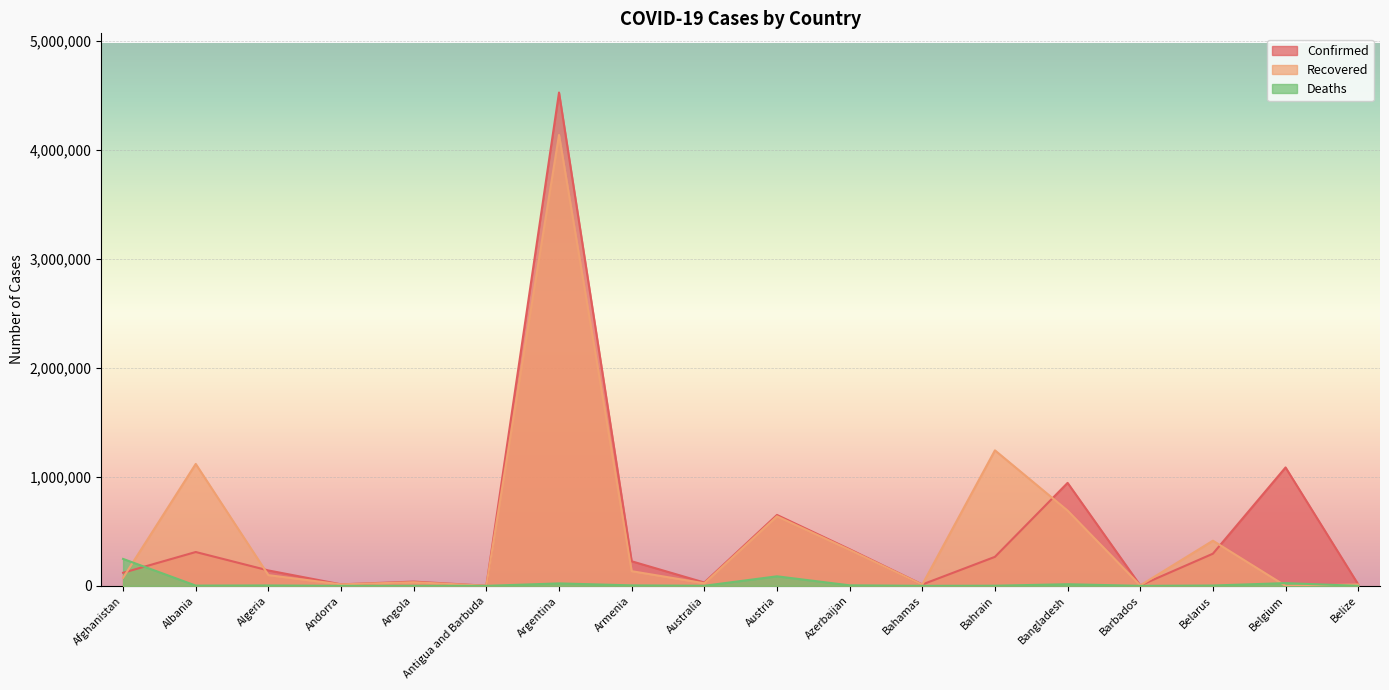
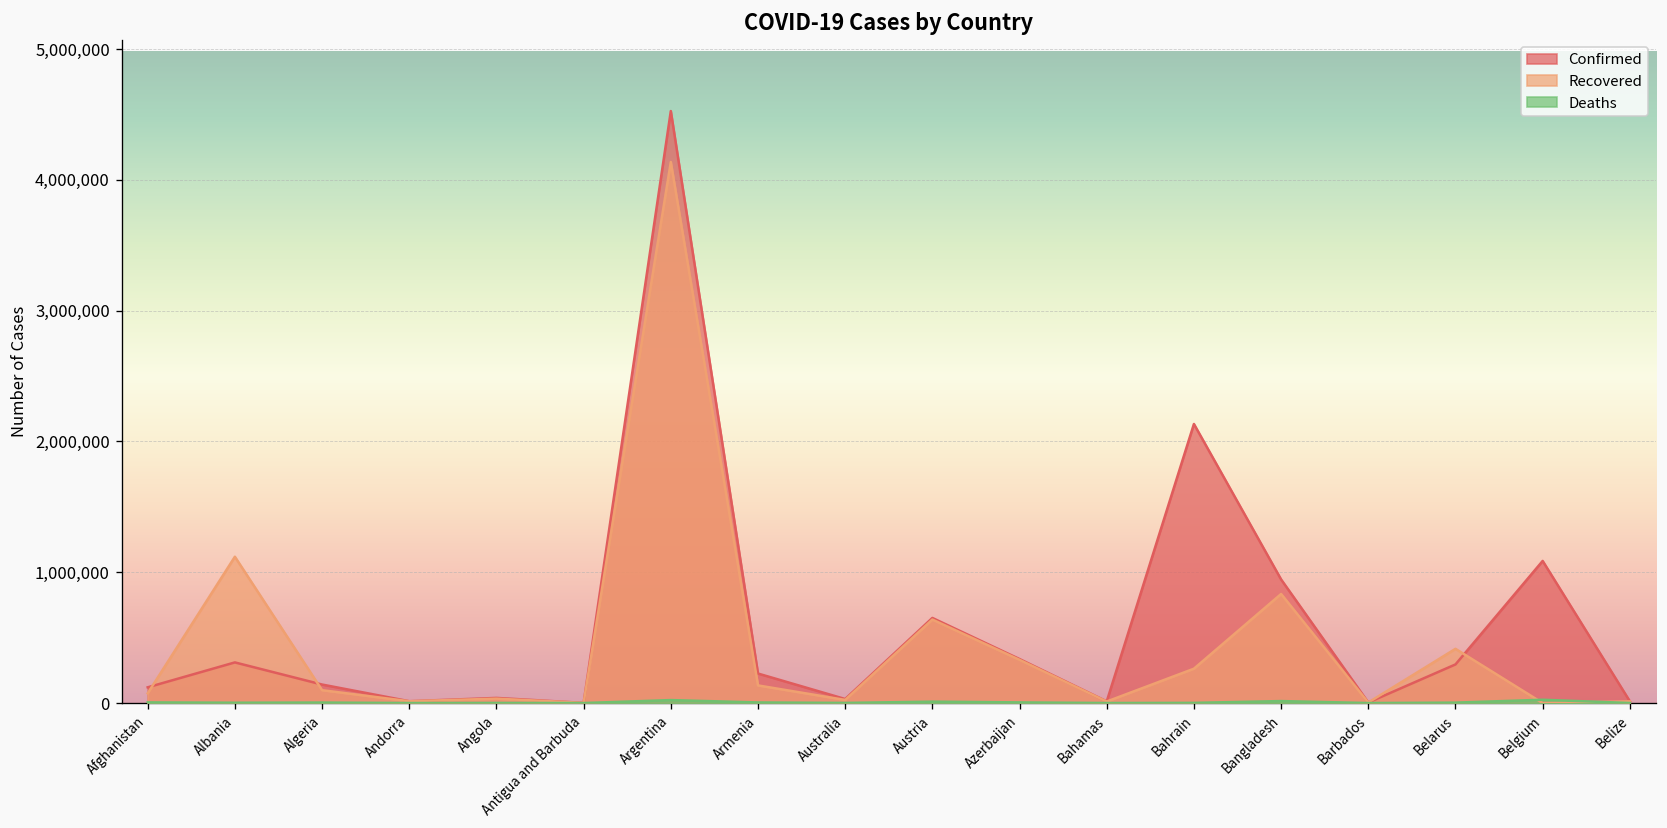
  {
    "Confirmed": {
      "Afghanistan": "120,000",
      "Albania": "310,000",
      "Algeria": "140,000",
      "Argentina": "4,530,000",
      "Armenia": "230,000",
-     "Bahrain": "270,000",
+     "Bahrain": "2,130,000",
      "Bangladesh": "940,000",
      "Belarus": "300,000",
      "Belgium": "1,090,000"
    },
    "Recovered": {
      "Afghanistan": "70,000",
      "Albania": "1,120,000",
      "Algeria": "100,000",
      "Argentina": "4,140,000",
      "Armenia": "130,000",
-     "Bahrain": "1,240,000",
-     "Bangladesh": "690,000",
+     "Bahrain": "260,000",
+     "Bangladesh": "830,000",
      "Belarus": "410,000",
      "Belgium": "0"
    },
    "Deaths": {
-     "Afghanistan": "250,000",
+     "Afghanistan": "0",
      "Albania": "0",
      "Algeria": "0",
      "Angola": "0",
      "Argentina": "20,000",
      "Armenia": "0",
-     "Austria": "90,000",
+     "Austria": "10,000",
      "Azerbaijan": "0",
      "Bahrain": "0",
      "Bangladesh": "20,000",
      "Belarus": "0",
      "Belgium": "30,000"
    }
  }
